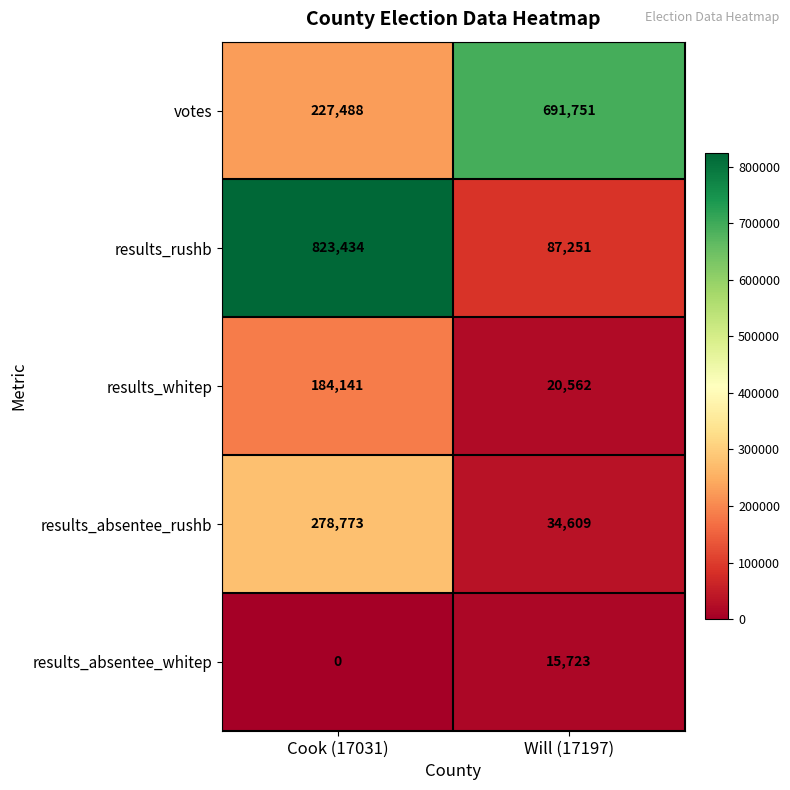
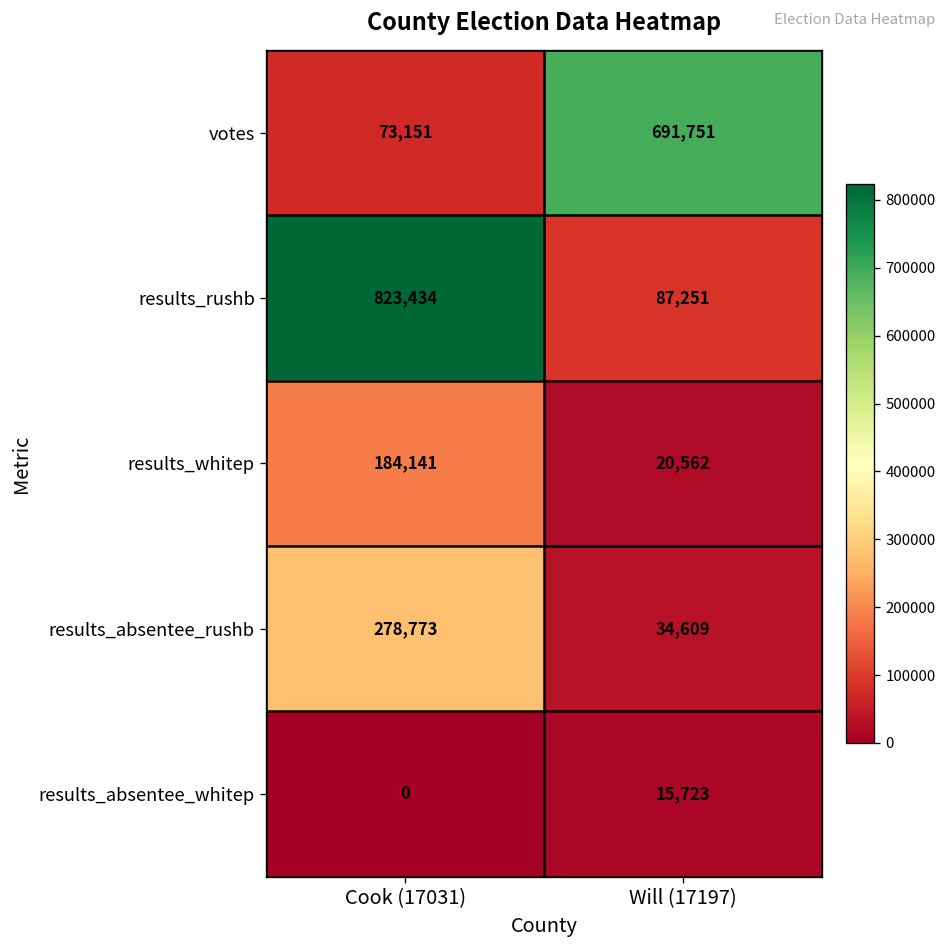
  {
    "votes": {
-     "Cook (17031)": "227,488",
+     "Cook (17031)": "73,151",
      "Will (17197)": "691,751"
    },
    "results_rushb": {
      "Cook (17031)": "823,434",
      "Will (17197)": "87,251"
    },
    "results_whitep": {
      "Cook (17031)": "184,141",
      "Will (17197)": "20,562"
    },
    "results_absentee_rushb": {
      "Cook (17031)": "278,773",
      "Will (17197)": "34,609"
    },
    "results_absentee_whitep": {
      "Cook (17031)": "0",
      "Will (17197)": "15,723"
    }
  }
